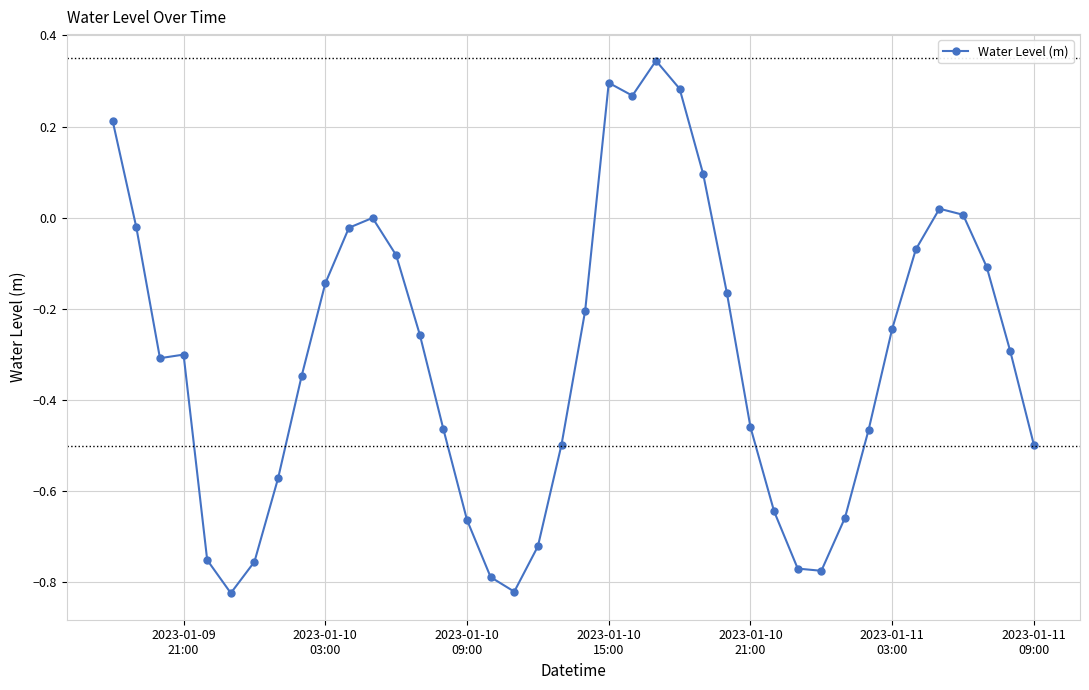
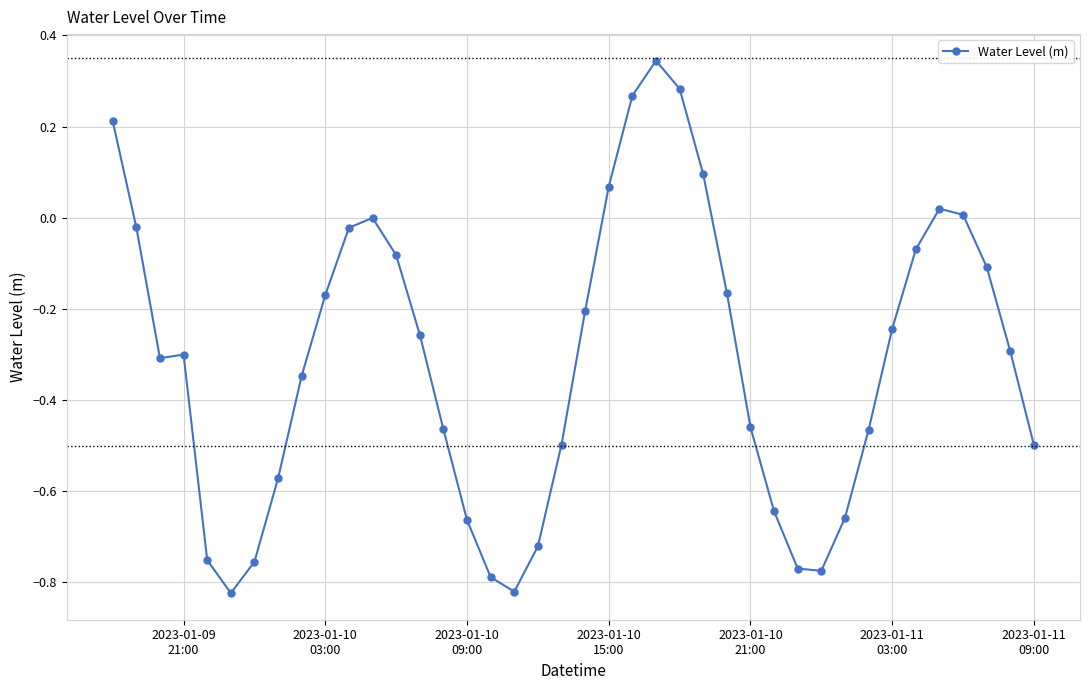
  {
    "2023-01-09 21:00": -0.30,
-   "2023-01-10 03:00": -0.14,
+   "2023-01-10 03:00": -0.17,
    "2023-01-10 09:00": -0.66,
-   "2023-01-10 15:00": 0.30,
+   "2023-01-10 15:00": 0.07,
    "2023-01-10 21:00": -0.46,
    "2023-01-11 03:00": -0.24,
    "2023-01-11 09:00": -0.50
  }
